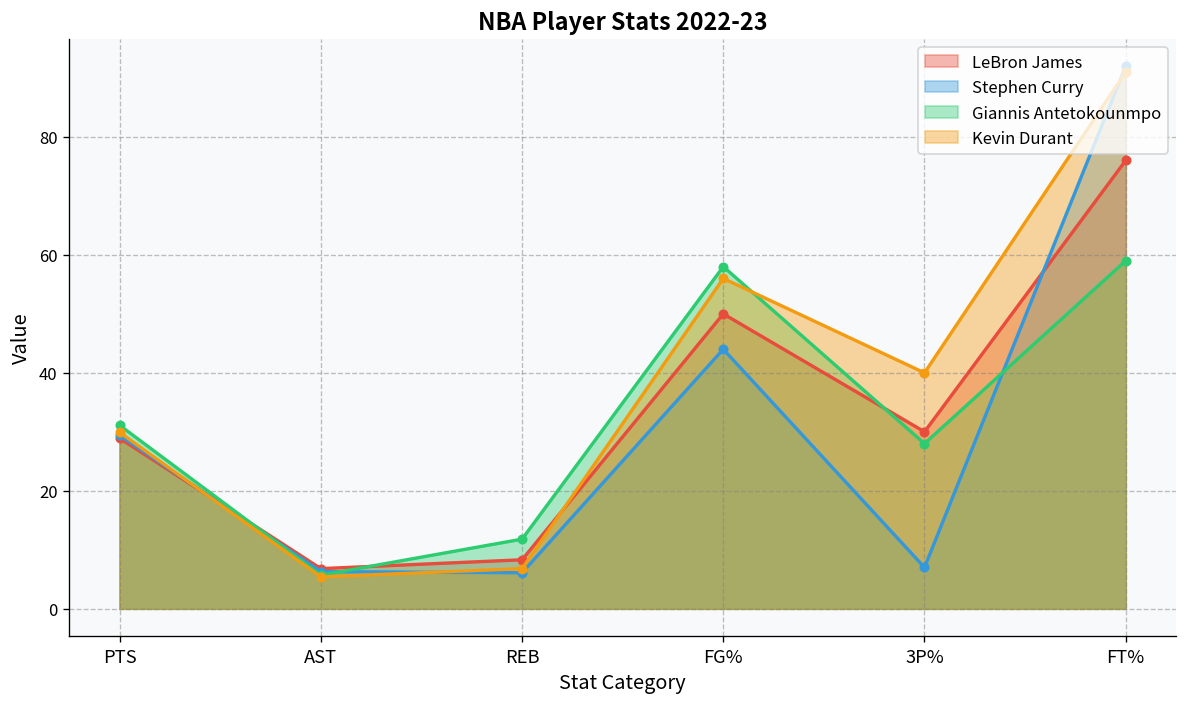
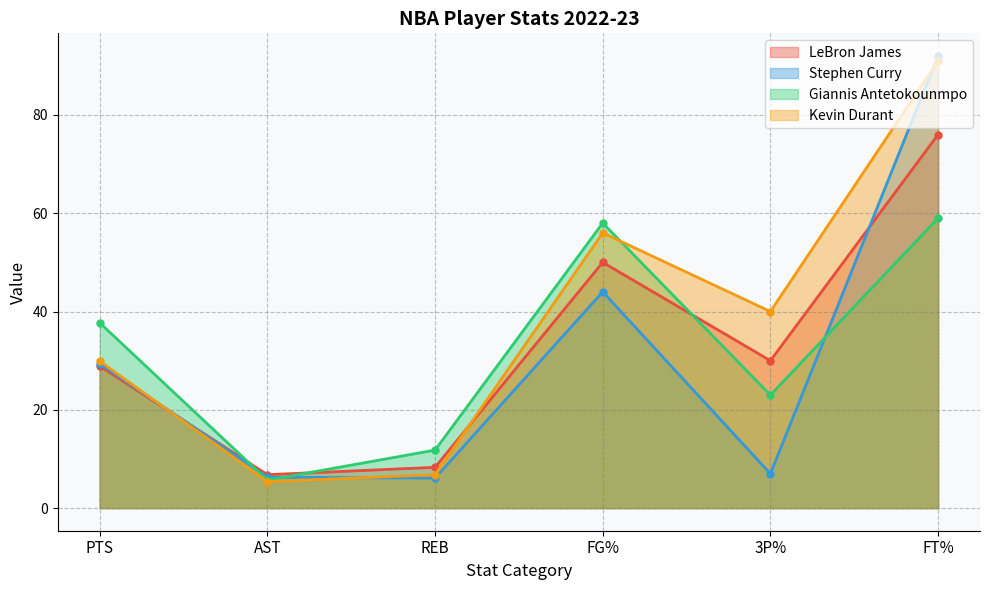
  {
    "Stephen Curry": {
      "REB": 6,
      "FG%": 44,
      "3P%": 7
    },
    "Giannis Antetokounmpo": {
-     "PTS": 31,
+     "PTS": 38,
      "REB": 12,
      "FG%": 58,
-     "3P%": 28,
+     "3P%": 23,
      "FT%": 59
    }
  }
